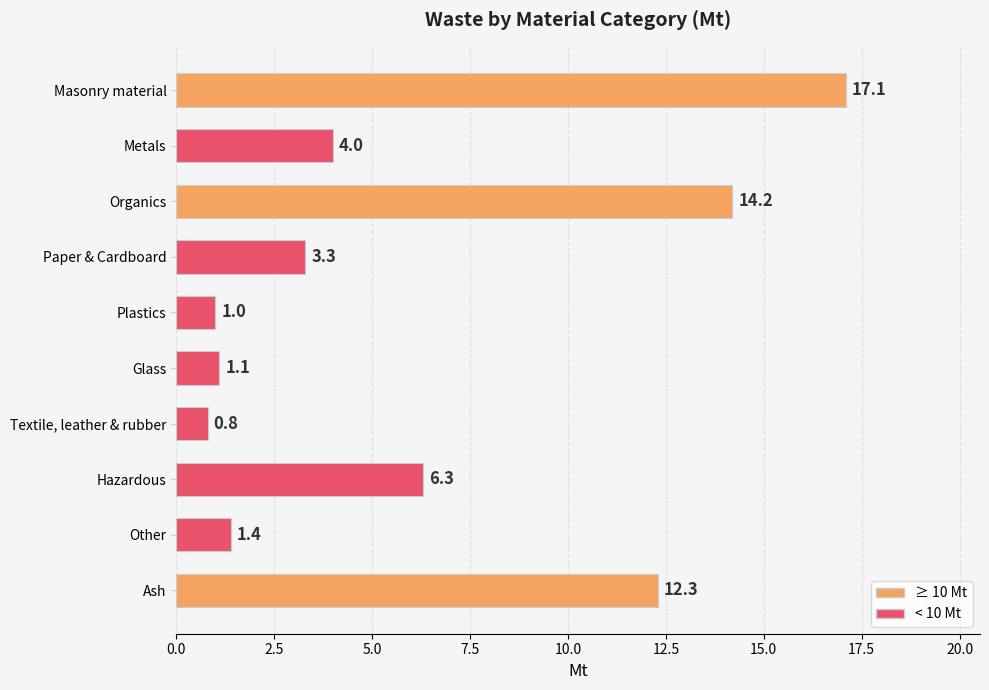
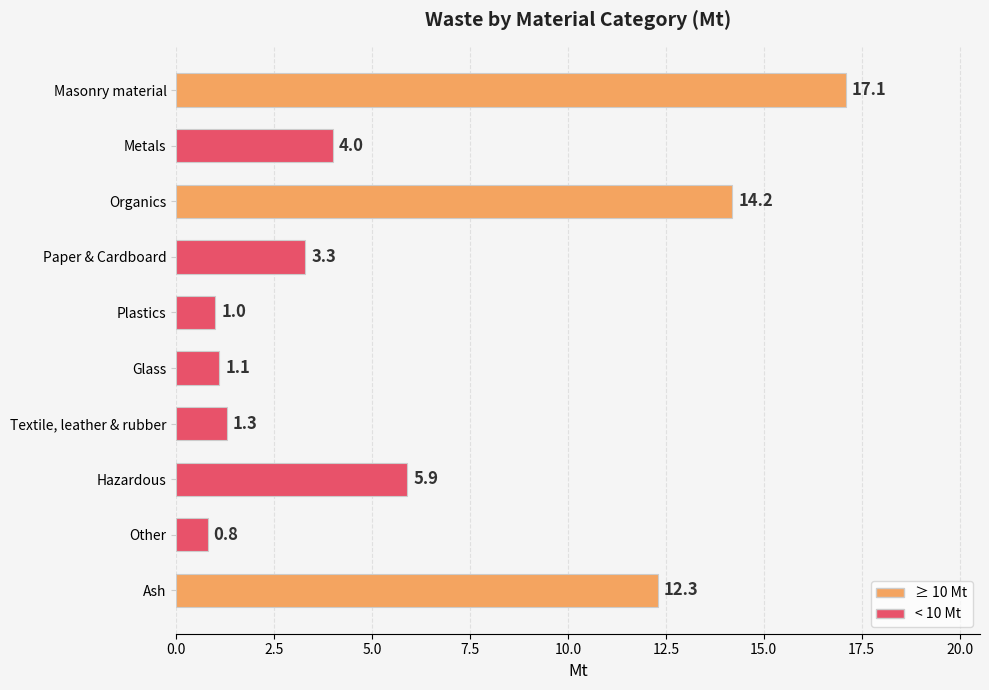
  {
    "Masonry material": 17.1,
    "Metals": 4.0,
    "Organics": 14.2,
    "Paper & Cardboard": 3.3,
    "Plastics": 1.0,
    "Glass": 1.1,
-   "Textile, leather & rubber": 0.8,
-   "Hazardous": 6.3,
-   "Other": 1.4,
+   "Textile, leather & rubber": 1.3,
+   "Hazardous": 5.9,
+   "Other": 0.8,
    "Ash": 12.3
  }
